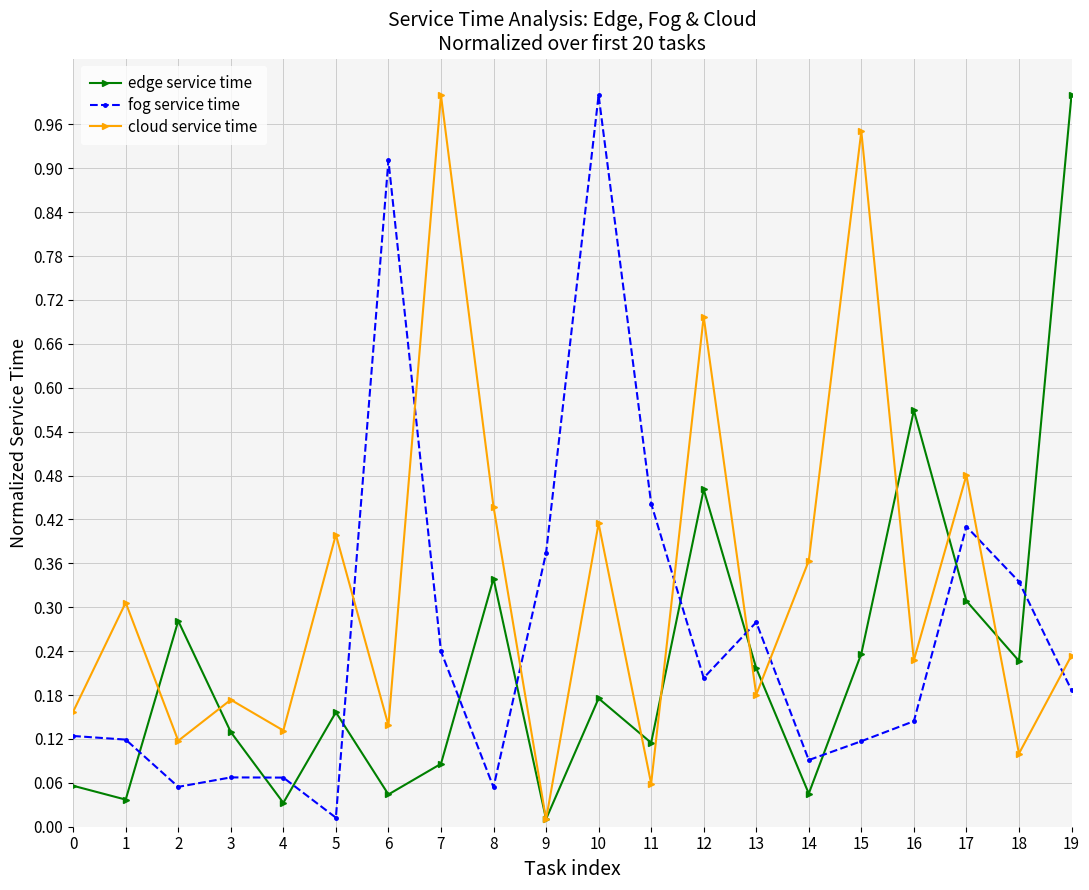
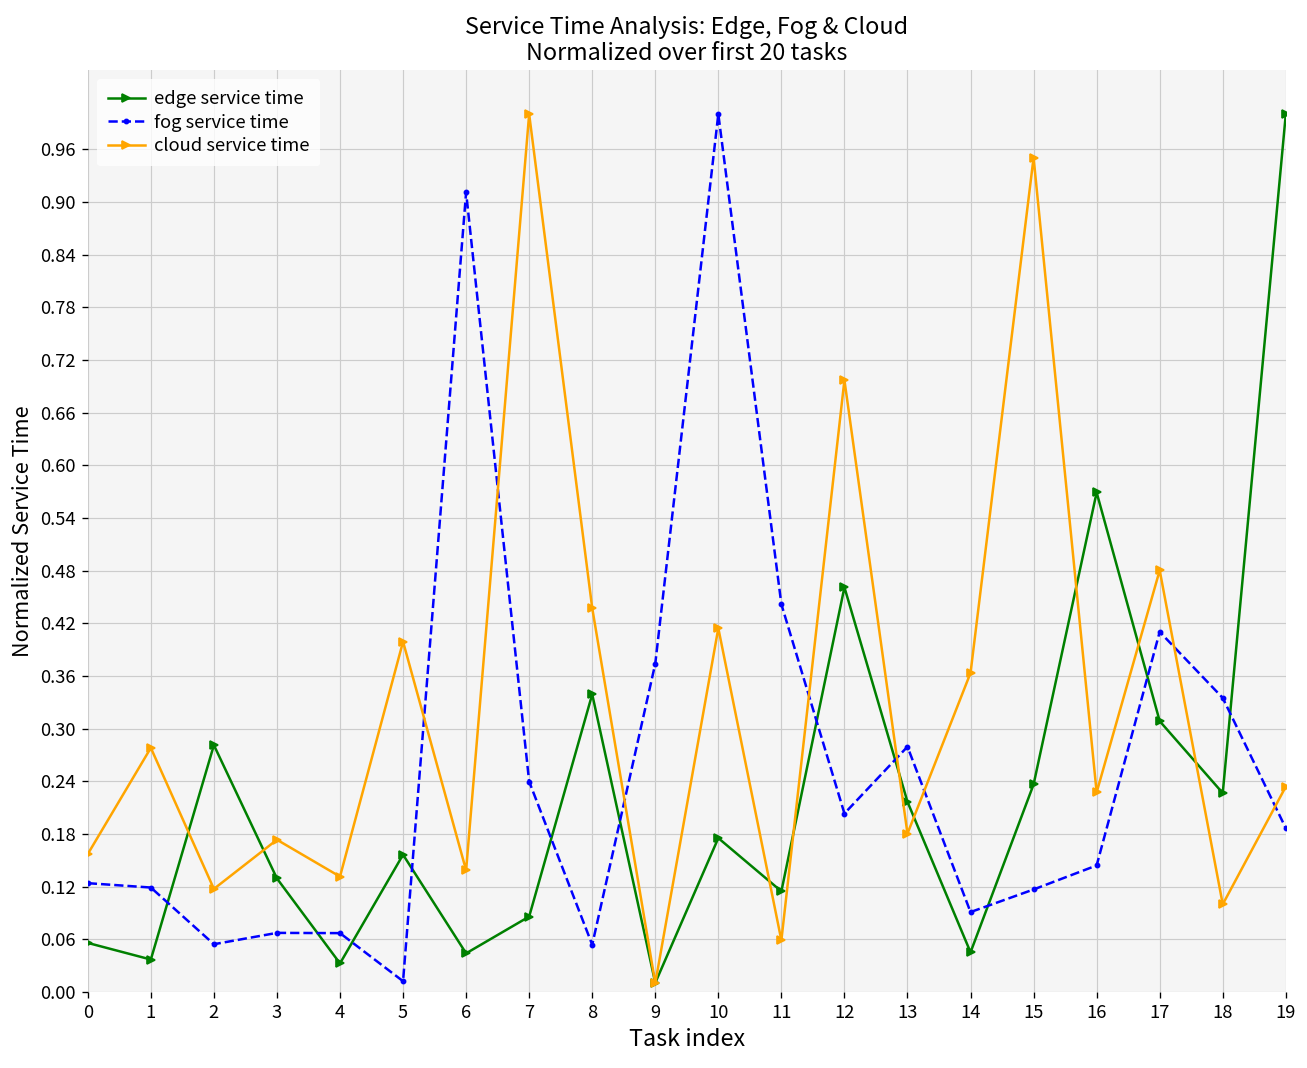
  {
    "edge service time": {
      "0": 0.06,
      "1": 0.04,
      "2": 0.28,
      "3": 0.13,
      "4": 0.03,
      "5": 0.16,
      "6": 0.04,
      "7": 0.09,
      "8": 0.34,
      "10": 0.18,
      "11": 0.11,
      "12": 0.46,
      "13": 0.22,
      "14": 0.05,
      "15": 0.24,
      "16": 0.57,
      "17": 0.31,
      "18": 0.23,
      "19": 1.00
    },
    "fog service time": {
      "0": 0.12,
      "1": 0.12,
      "2": 0.05,
      "3": 0.07,
      "4": 0.07,
      "5": 0.01,
      "6": 0.91,
      "7": 0.24,
      "8": 0.05,
      "9": 0.37,
      "10": 1.00,
      "11": 0.44,
      "12": 0.20,
      "13": 0.28,
      "14": 0.09,
      "15": 0.12,
      "16": 0.14,
      "17": 0.41,
      "18": 0.34,
      "19": 0.19
    },
    "cloud service time": {
      "0": 0.16,
-     "1": 0.31,
+     "1": 0.28,
      "2": 0.12,
      "3": 0.17,
      "4": 0.13,
      "5": 0.40,
      "6": 0.14,
      "7": 1.00,
      "8": 0.44,
      "10": 0.41,
      "11": 0.06,
      "12": 0.70,
      "13": 0.18,
      "14": 0.36,
      "15": 0.95,
      "16": 0.23,
      "17": 0.48,
      "18": 0.10,
      "19": 0.23
    }
  }
